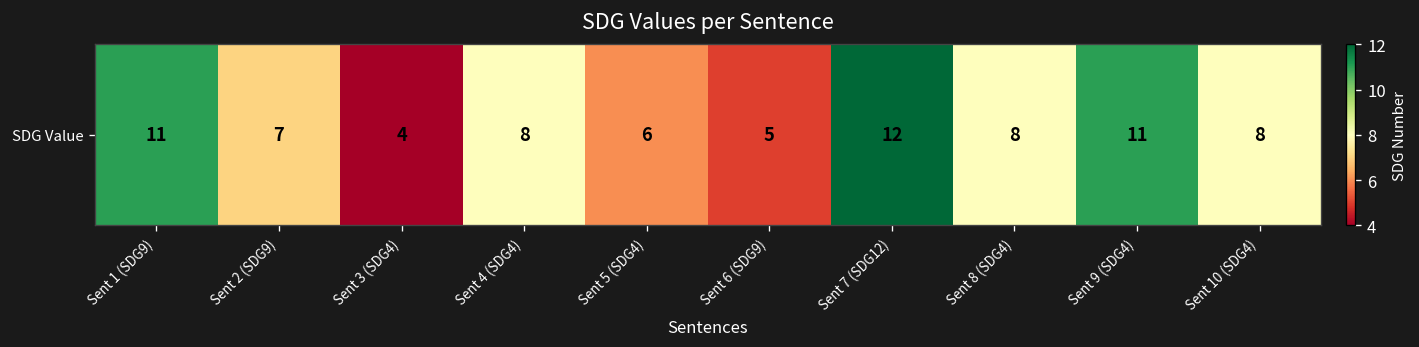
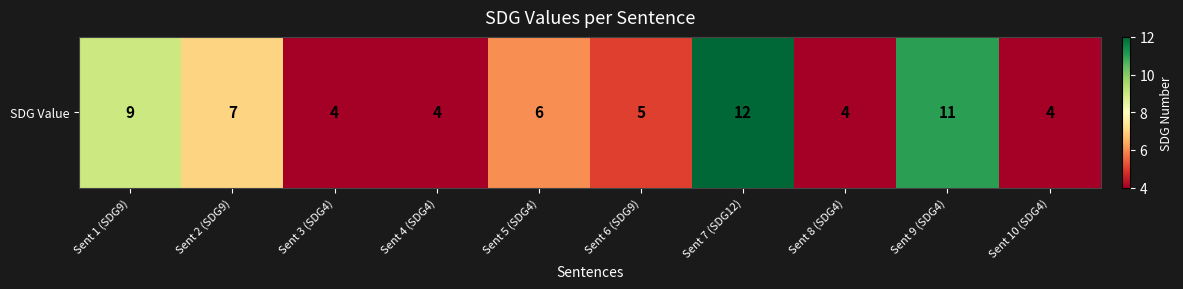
  {
    "SDG Value": {
-     "Sent 1 (SDG9)": 11,
+     "Sent 1 (SDG9)": 9,
      "Sent 2 (SDG9)": 7,
      "Sent 3 (SDG4)": 4,
-     "Sent 4 (SDG4)": 8,
+     "Sent 4 (SDG4)": 4,
      "Sent 5 (SDG4)": 6,
      "Sent 6 (SDG9)": 5,
      "Sent 7 (SDG12)": 12,
-     "Sent 8 (SDG4)": 8,
+     "Sent 8 (SDG4)": 4,
      "Sent 9 (SDG4)": 11,
-     "Sent 10 (SDG4)": 8
+     "Sent 10 (SDG4)": 4
    }
  }
